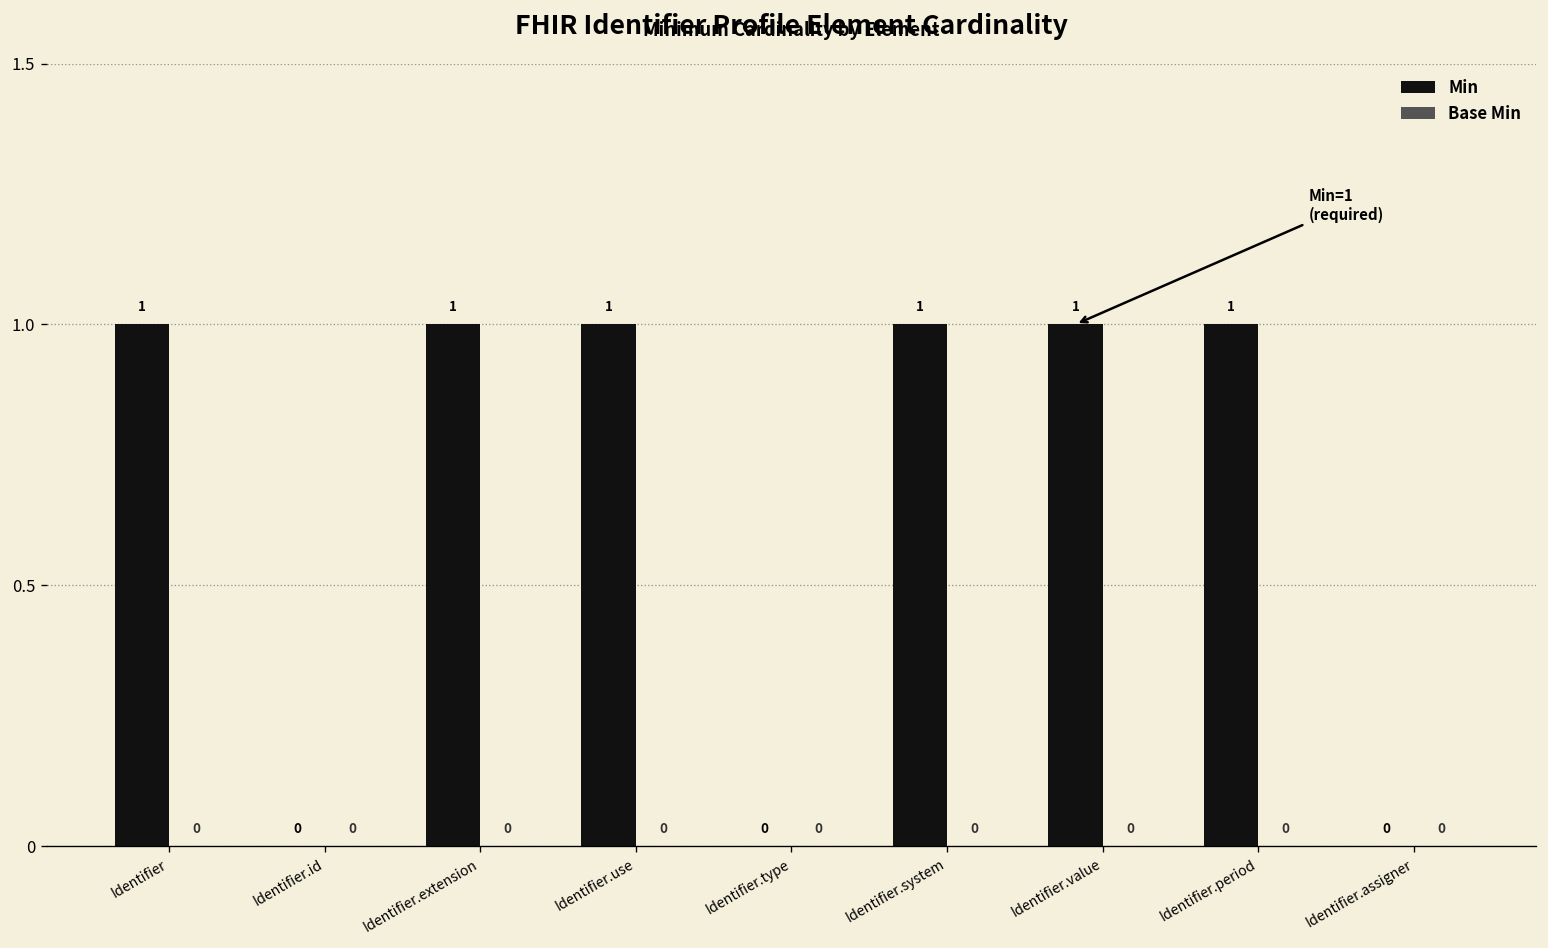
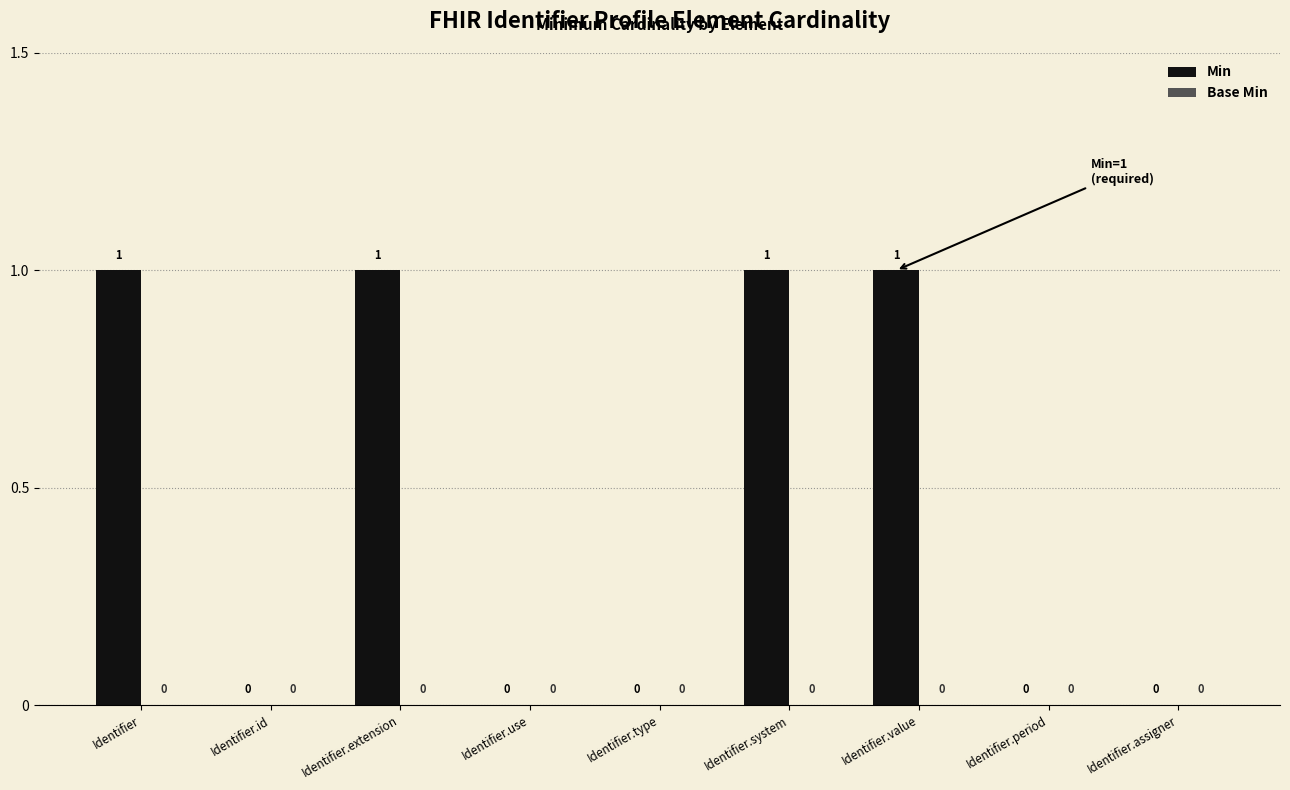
  {
    "Min": {
      "Identifier": 1,
      "Identifier.id": 0,
      "Identifier.extension": 1,
-     "Identifier.use": 1,
+     "Identifier.use": 0,
      "Identifier.type": 0,
      "Identifier.system": 1,
      "Identifier.value": 1,
-     "Identifier.period": 1,
+     "Identifier.period": 0,
      "Identifier.assigner": 0
    },
    "Base Min": {
      "Identifier": 0,
      "Identifier.id": 0,
      "Identifier.extension": 0,
      "Identifier.use": 0,
      "Identifier.type": 0,
      "Identifier.system": 0,
      "Identifier.value": 0,
      "Identifier.period": 0,
      "Identifier.assigner": 0
    }
  }
